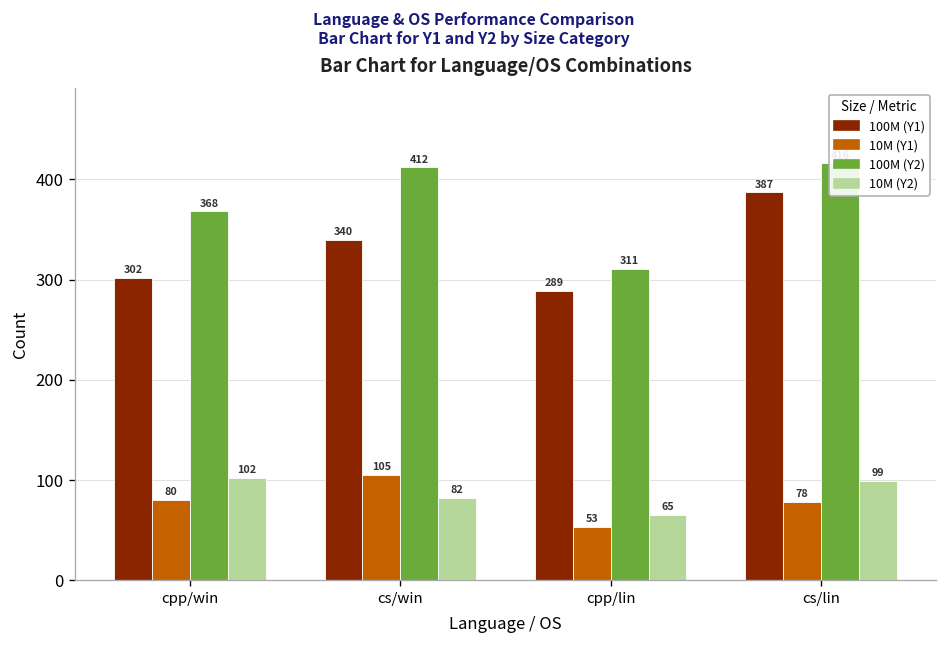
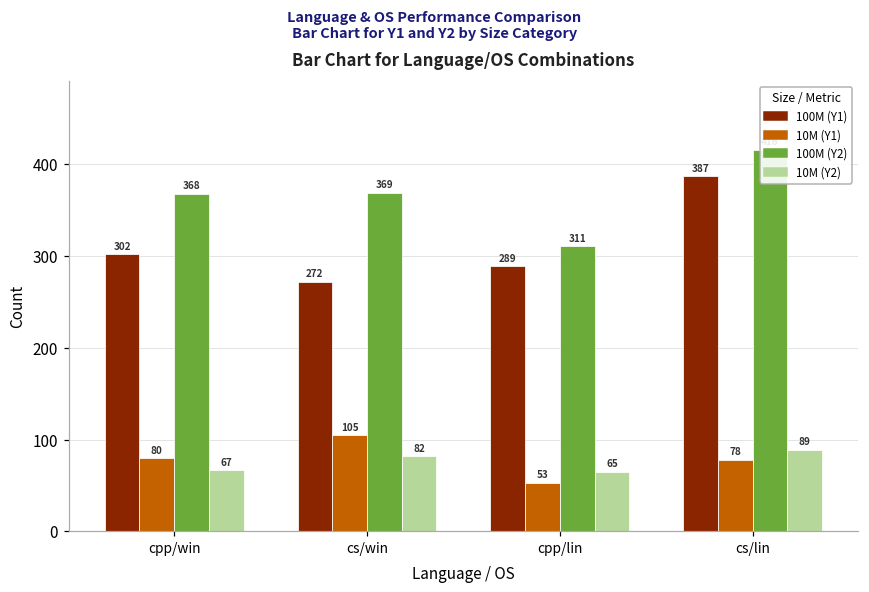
  {
    "100M (Y1)": {
      "cpp/win": 302,
-     "cs/win": 340,
+     "cs/win": 272,
      "cpp/lin": 289,
      "cs/lin": 387
    },
    "10M (Y1)": {
      "cpp/win": 80,
      "cs/win": 105,
      "cpp/lin": 53,
      "cs/lin": 78
    },
    "100M (Y2)": {
      "cpp/win": 368,
-     "cs/win": 412,
+     "cs/win": 369,
      "cpp/lin": 311
    },
    "10M (Y2)": {
-     "cpp/win": 102,
+     "cpp/win": 67,
      "cs/win": 82,
      "cpp/lin": 65,
-     "cs/lin": 99
+     "cs/lin": 89
    }
  }
